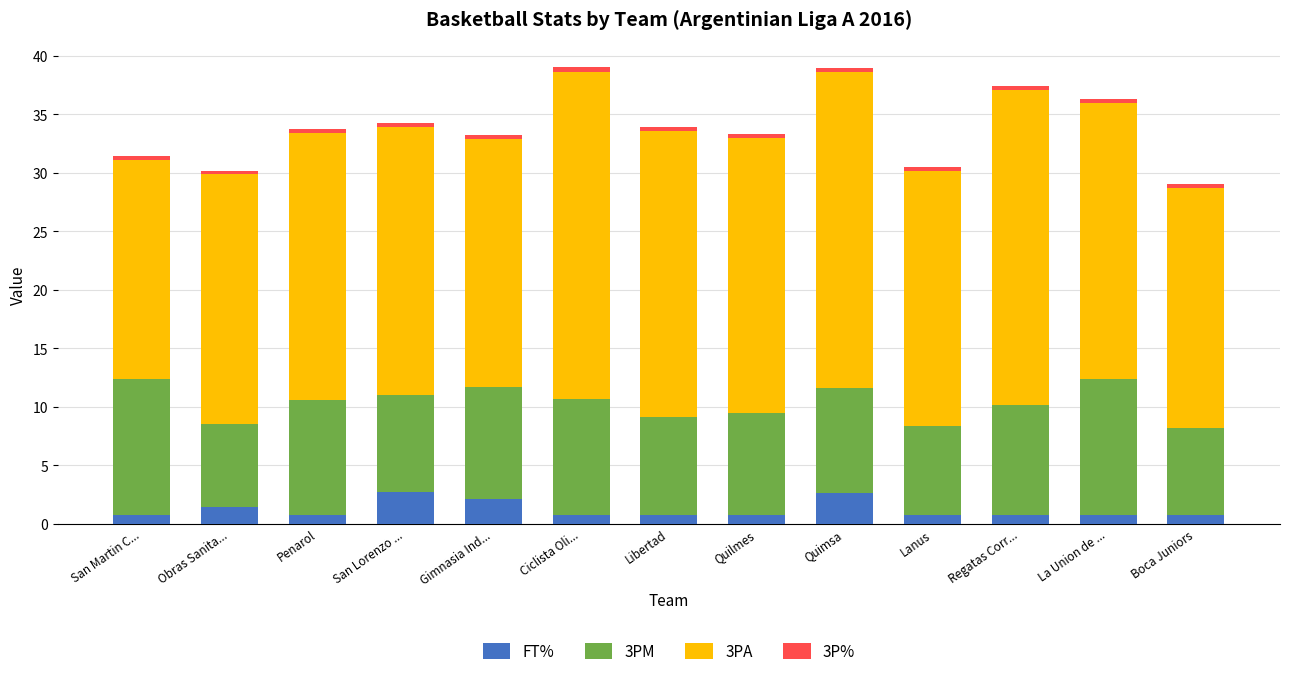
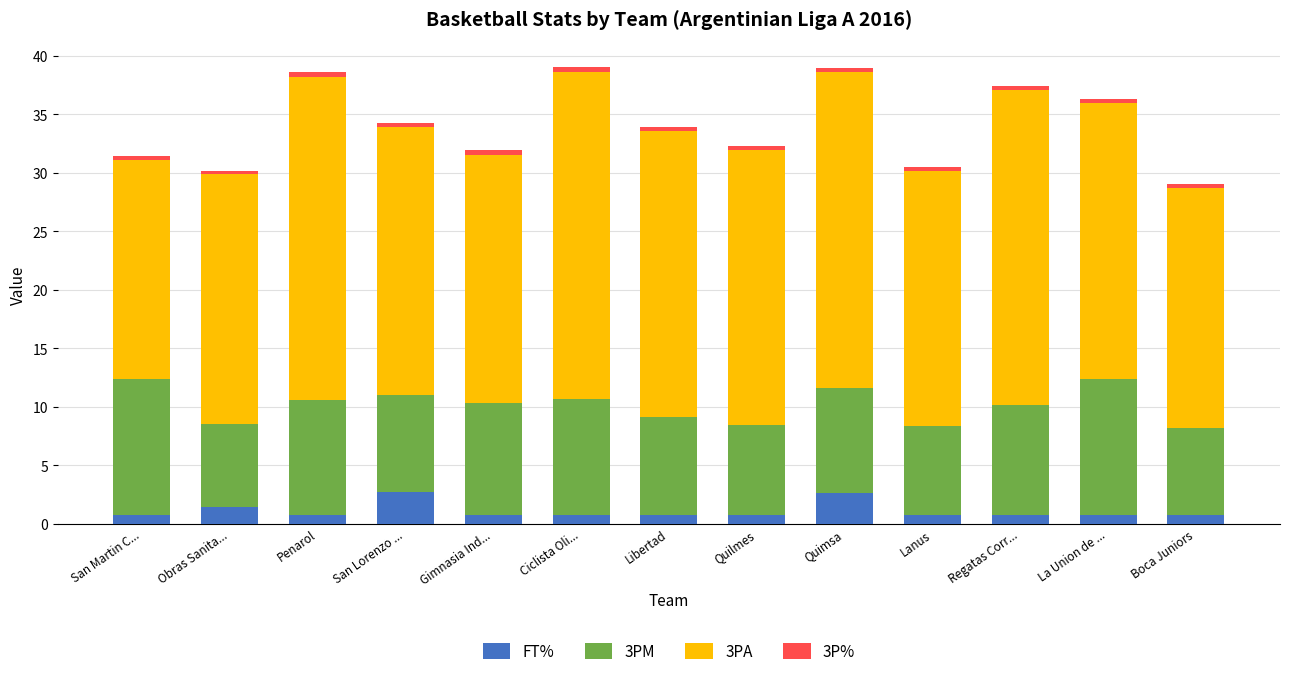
  {
    "FT%": {
      "San Martin C...": 0.7,
      "Obras Sanita...": 1.5,
      "Penarol": 0.7,
      "San Lorenzo ...": 2.7,
-     "Gimnasia Ind...": 2.1,
+     "Gimnasia Ind...": 0.8,
      "Ciclista Oli...": 0.8,
      "Libertad": 0.8,
      "Quilmes": 0.8,
      "Quimsa": 2.6,
      "Lanus": 0.7,
      "Regatas Corr...": 0.7,
      "La Union de ...": 0.7,
      "Boca Juniors": 0.8
    },
    "3PM": {
      "San Martin C...": 11.7,
      "Obras Sanita...": 7.1,
      "Penarol": 9.8,
      "San Lorenzo ...": 8.3,
      "Gimnasia Ind...": 9.6,
      "Ciclista Oli...": 9.9,
      "Libertad": 8.4,
-     "Quilmes": 8.7,
+     "Quilmes": 7.7,
      "Quimsa": 9.0,
      "Lanus": 7.6,
      "Regatas Corr...": 9.4,
      "La Union de ...": 11.6,
      "Boca Juniors": 7.4
    },
    "3PA": {
      "San Martin C...": 18.7,
      "Obras Sanita...": 21.3,
-     "Penarol": 22.9,
+     "Penarol": 27.7,
      "San Lorenzo ...": 22.9,
      "Gimnasia Ind...": 21.2,
      "Ciclista Oli...": 28.0,
      "Libertad": 24.4,
      "Quilmes": 23.5,
      "Quimsa": 27.0,
      "Lanus": 21.8,
      "Regatas Corr...": 27.0,
      "La Union de ...": 23.6,
      "Boca Juniors": 20.5
    },
    "3P%": {
      "San Martin C...": 0.4,
      "Obras Sanita...": 0.3,
      "Penarol": 0.4,
      "San Lorenzo ...": 0.4,
      "Gimnasia Ind...": 0.4,
      "Ciclista Oli...": 0.4,
      "Libertad": 0.3,
      "Quilmes": 0.3,
      "Quimsa": 0.4,
      "Lanus": 0.3,
      "Regatas Corr...": 0.3,
      "La Union de ...": 0.4,
      "Boca Juniors": 0.4
    }
  }
